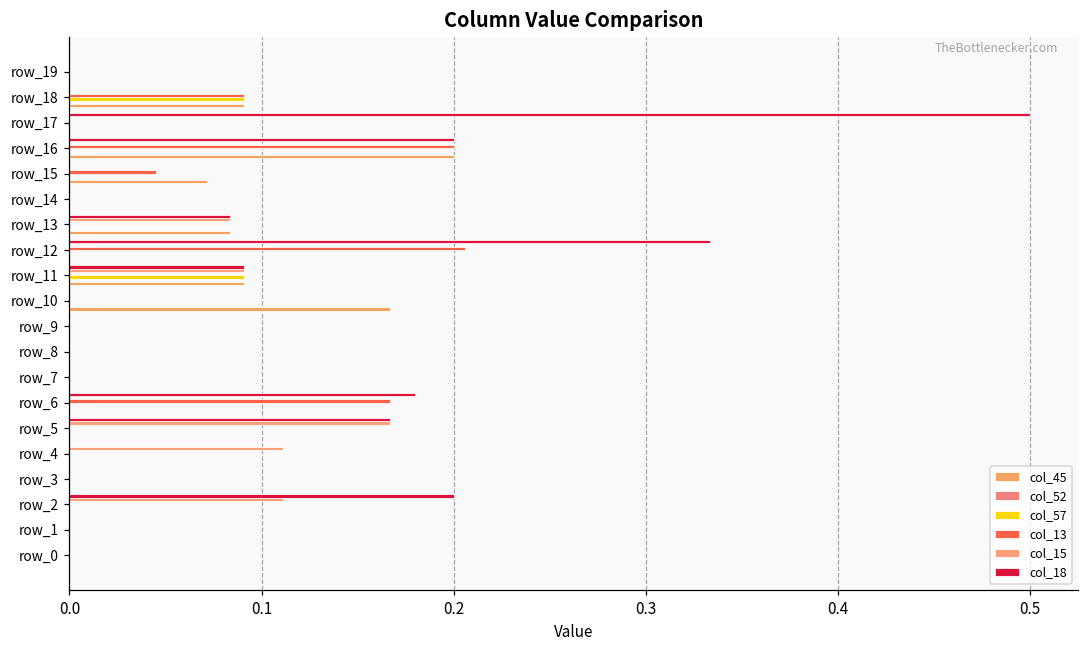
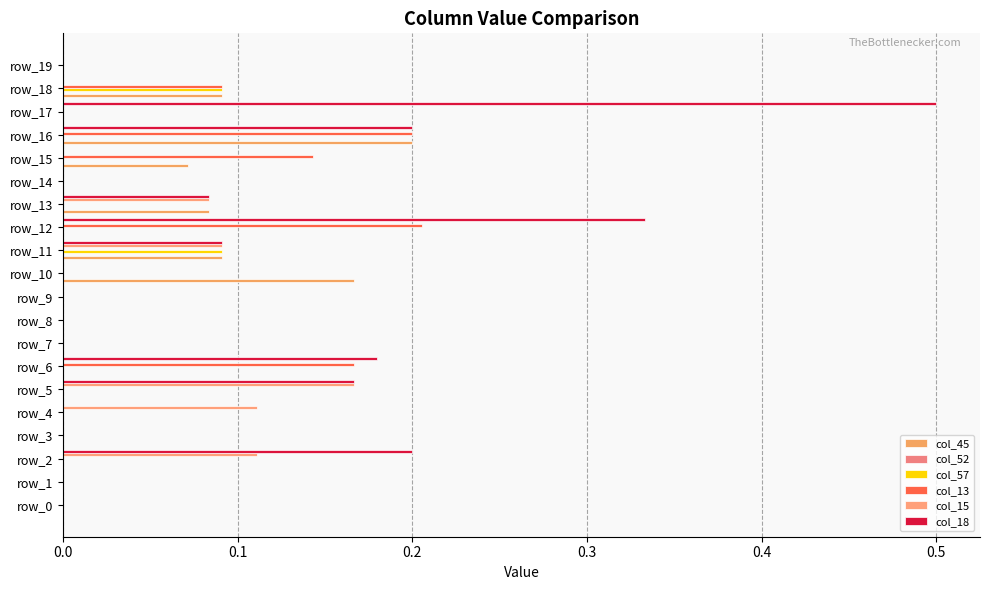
  {
    "col_57": {
      "row_19": 0.000,
      "row_18": 0.091,
      "row_17": 0.000,
      "row_16": 0.000,
      "row_15": 0.000,
      "row_14": 0.000,
      "row_13": 0.000,
      "row_12": 0.000,
      "row_11": 0.091,
      "row_10": 0.000,
      "row_9": 0.000,
      "row_8": 0.000,
      "row_7": 0.000,
      "row_6": 0.000,
      "row_5": 0.000,
      "row_4": 0.000,
      "row_3": 0.000,
      "row_2": 0.000,
      "row_1": 0.000,
      "row_0": 0.000
    },
    "col_13": {
      "row_19": 0.000,
      "row_18": 0.091,
      "row_17": 0.000,
      "row_16": 0.200,
-     "row_15": 0.045,
+     "row_15": 0.143,
      "row_14": 0.000,
      "row_13": 0.000,
      "row_12": 0.206,
      "row_11": 0.000,
      "row_10": 0.000,
      "row_9": 0.000,
      "row_8": 0.000,
      "row_7": 0.000,
      "row_6": 0.167,
      "row_5": 0.000,
      "row_4": 0.000,
      "row_3": 0.000,
      "row_2": 0.000,
      "row_1": 0.000,
      "row_0": 0.000
    },
    "col_18": {
      "row_19": 0.000,
      "row_18": 0.000,
      "row_17": 0.500,
      "row_16": 0.200,
      "row_15": 0.000,
      "row_14": 0.000,
      "row_13": 0.083,
      "row_12": 0.333,
      "row_11": 0.091,
      "row_10": 0.000,
      "row_9": 0.000,
      "row_8": 0.000,
      "row_7": 0.000,
      "row_6": 0.180,
      "row_5": 0.167,
      "row_4": 0.000,
      "row_3": 0.000,
      "row_2": 0.200,
      "row_1": 0.000,
      "row_0": 0.000
    }
  }
